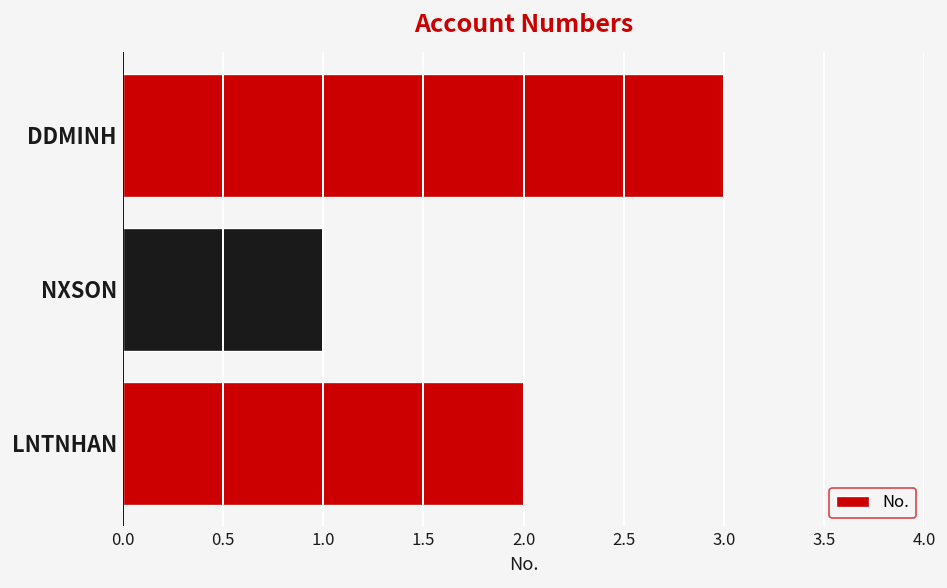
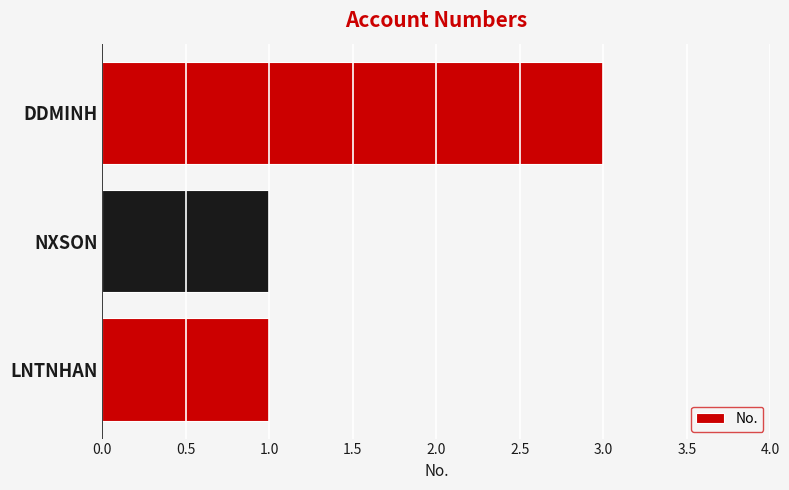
  {
    "DDMINH": 3,
    "NXSON": 1,
-   "LNTNHAN": 2
+   "LNTNHAN": 1
  }
